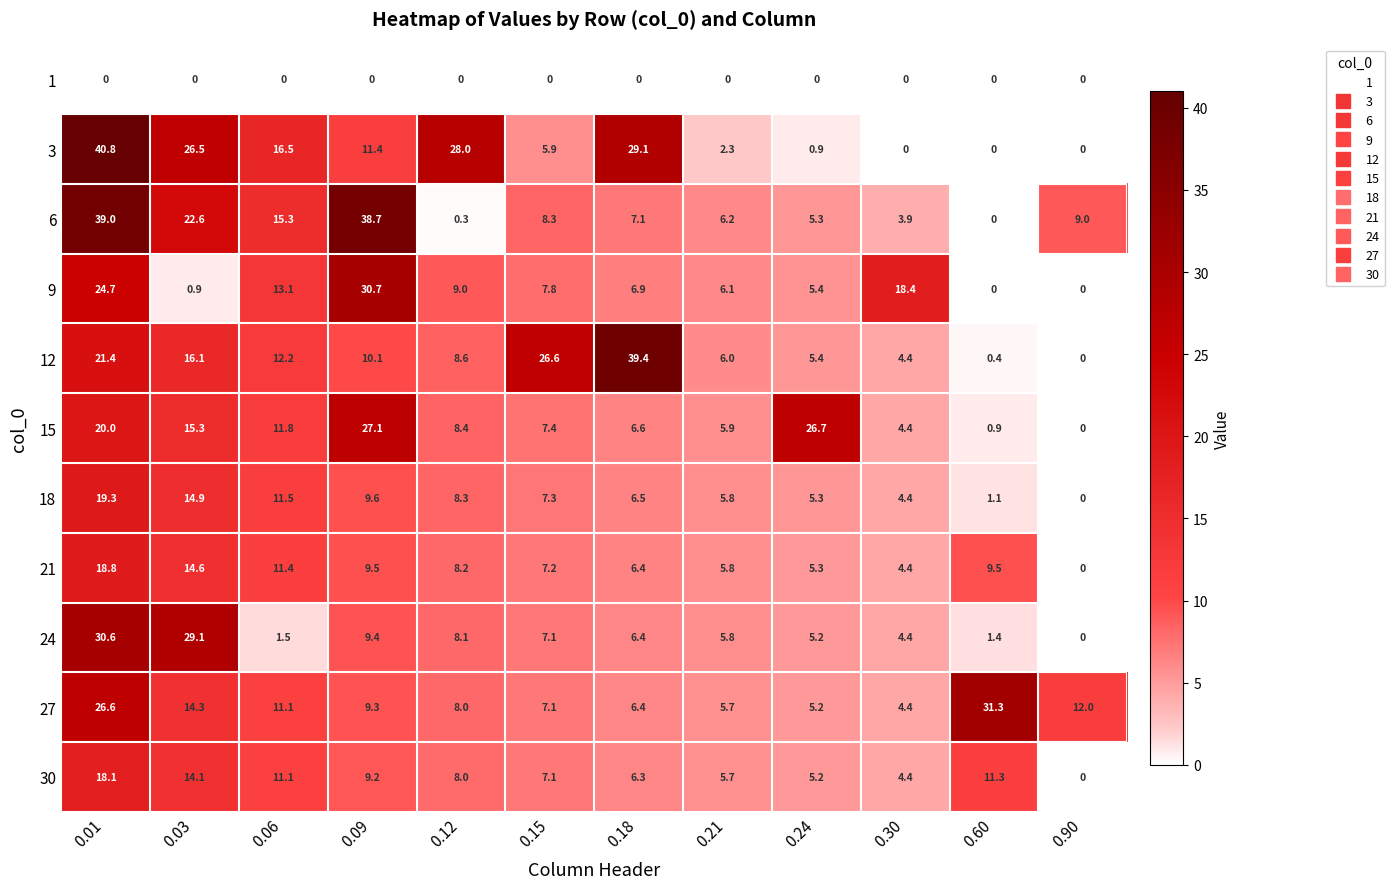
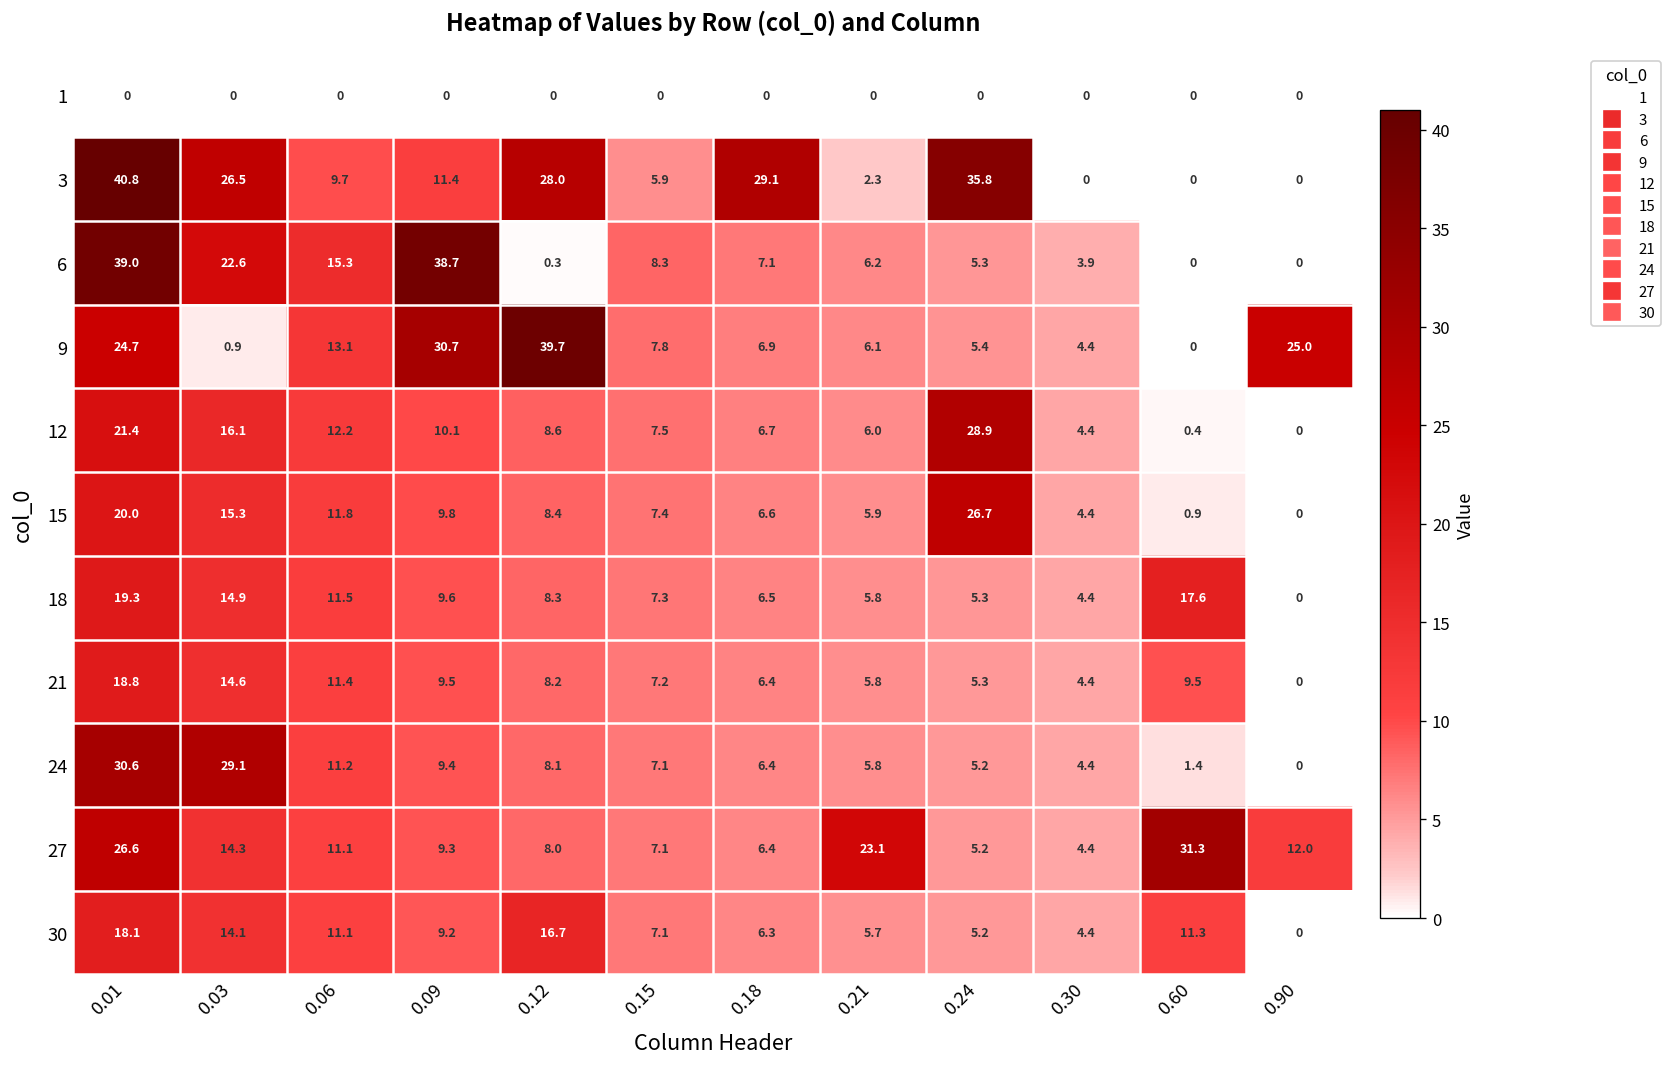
  {
    "1": {
      "0.01": 0,
      "0.03": 0,
      "0.06": 0,
      "0.09": 0,
      "0.12": 0,
      "0.15": 0,
      "0.18": 0,
      "0.21": 0,
      "0.24": 0,
      "0.30": 0,
      "0.60": 0,
      "0.90": 0
    },
    "3": {
      "0.01": 40.8,
      "0.03": 26.5,
-     "0.06": 16.5,
+     "0.06": 9.7,
      "0.09": 11.4,
      "0.12": 28.0,
      "0.15": 5.9,
      "0.18": 29.1,
      "0.21": 2.3,
-     "0.24": 0.9,
+     "0.24": 35.8,
      "0.30": 0,
      "0.60": 0,
      "0.90": 0
    },
    "6": {
      "0.01": 39.0,
      "0.03": 22.6,
      "0.06": 15.3,
      "0.09": 38.7,
      "0.12": 0.3,
      "0.15": 8.3,
      "0.18": 7.1,
      "0.21": 6.2,
      "0.24": 5.3,
      "0.30": 3.9,
      "0.60": 0,
-     "0.90": 9.0
+     "0.90": 0
    },
    "9": {
      "0.01": 24.7,
      "0.03": 0.9,
      "0.06": 13.1,
      "0.09": 30.7,
-     "0.12": 9.0,
+     "0.12": 39.7,
      "0.15": 7.8,
      "0.18": 6.9,
      "0.21": 6.1,
      "0.24": 5.4,
-     "0.30": 18.4,
+     "0.30": 4.4,
      "0.60": 0,
-     "0.90": 0
+     "0.90": 25.0
    },
    "12": {
      "0.01": 21.4,
      "0.03": 16.1,
      "0.06": 12.2,
      "0.09": 10.1,
      "0.12": 8.6,
-     "0.15": 26.6,
-     "0.18": 39.4,
+     "0.15": 7.5,
+     "0.18": 6.7,
      "0.21": 6.0,
-     "0.24": 5.4,
+     "0.24": 28.9,
      "0.30": 4.4,
      "0.60": 0.4,
      "0.90": 0
    },
    "15": {
      "0.01": 20.0,
      "0.03": 15.3,
      "0.06": 11.8,
-     "0.09": 27.1,
+     "0.09": 9.8,
      "0.12": 8.4,
      "0.15": 7.4,
      "0.18": 6.6,
      "0.21": 5.9,
      "0.24": 26.7,
      "0.30": 4.4,
      "0.60": 0.9,
      "0.90": 0
    },
    "18": {
      "0.01": 19.3,
      "0.03": 14.9,
      "0.06": 11.5,
      "0.09": 9.6,
      "0.12": 8.3,
      "0.15": 7.3,
      "0.18": 6.5,
      "0.21": 5.8,
      "0.24": 5.3,
      "0.30": 4.4,
-     "0.60": 1.1,
+     "0.60": 17.6,
      "0.90": 0
    },
    "21": {
      "0.01": 18.8,
      "0.03": 14.6,
      "0.06": 11.4,
      "0.09": 9.5,
      "0.12": 8.2,
      "0.15": 7.2,
      "0.18": 6.4,
      "0.21": 5.8,
      "0.24": 5.3,
      "0.30": 4.4,
      "0.60": 9.5,
      "0.90": 0
    },
    "24": {
      "0.01": 30.6,
      "0.03": 29.1,
-     "0.06": 1.5,
+     "0.06": 11.2,
      "0.09": 9.4,
      "0.12": 8.1,
      "0.15": 7.1,
      "0.18": 6.4,
      "0.21": 5.8,
      "0.24": 5.2,
      "0.30": 4.4,
      "0.60": 1.4,
      "0.90": 0
    },
    "27": {
      "0.01": 26.6,
      "0.03": 14.3,
      "0.06": 11.1,
      "0.09": 9.3,
      "0.12": 8.0,
      "0.15": 7.1,
      "0.18": 6.4,
-     "0.21": 5.7,
+     "0.21": 23.1,
      "0.24": 5.2,
      "0.30": 4.4,
      "0.60": 31.3,
      "0.90": 12.0
    },
    "30": {
      "0.01": 18.1,
      "0.03": 14.1,
      "0.06": 11.1,
      "0.09": 9.2,
-     "0.12": 8.0,
+     "0.12": 16.7,
      "0.15": 7.1,
      "0.18": 6.3,
      "0.21": 5.7,
      "0.24": 5.2,
      "0.30": 4.4,
      "0.60": 11.3,
      "0.90": 0
    }
  }
